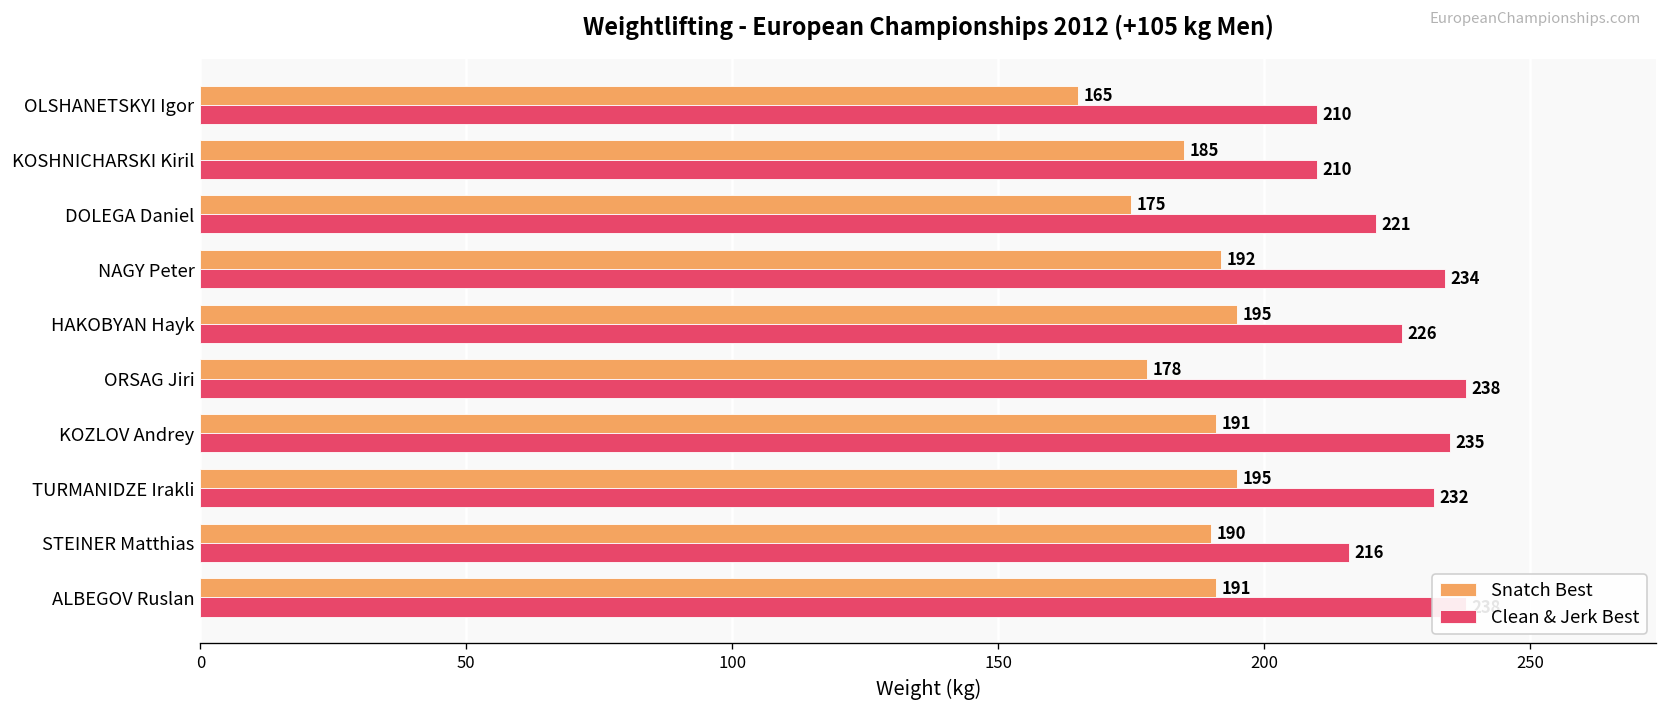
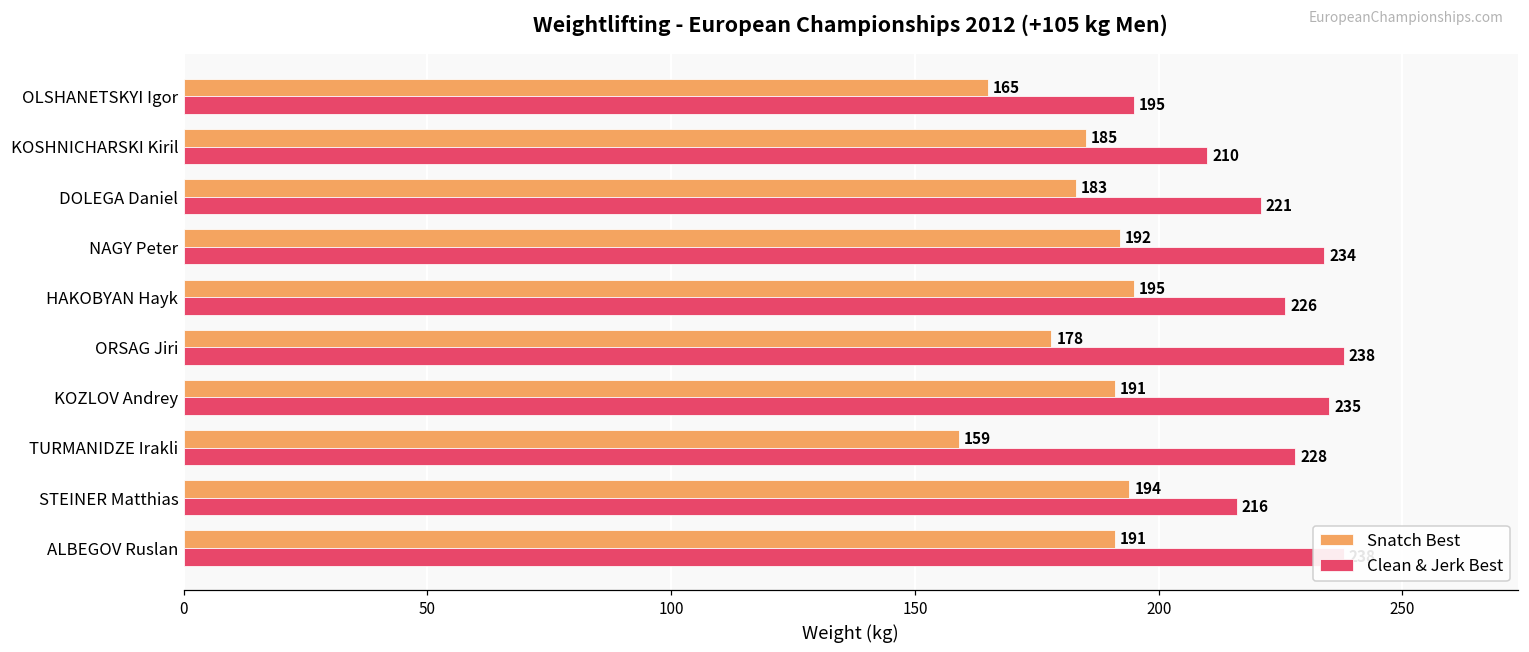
  {
    "Snatch Best": {
      "OLSHANETSKYI Igor": 165,
      "KOSHNICHARSKI Kiril": 185,
-     "DOLEGA Daniel": 175,
+     "DOLEGA Daniel": 183,
      "NAGY Peter": 192,
      "HAKOBYAN Hayk": 195,
      "ORSAG Jiri": 178,
      "KOZLOV Andrey": 191,
-     "TURMANIDZE Irakli": 195,
-     "STEINER Matthias": 190,
+     "TURMANIDZE Irakli": 159,
+     "STEINER Matthias": 194,
      "ALBEGOV Ruslan": 191
    },
    "Clean & Jerk Best": {
-     "OLSHANETSKYI Igor": 210,
+     "OLSHANETSKYI Igor": 195,
      "KOSHNICHARSKI Kiril": 210,
      "DOLEGA Daniel": 221,
      "NAGY Peter": 234,
      "HAKOBYAN Hayk": 226,
      "ORSAG Jiri": 238,
      "KOZLOV Andrey": 235,
-     "TURMANIDZE Irakli": 232,
+     "TURMANIDZE Irakli": 228,
      "STEINER Matthias": 216
    }
  }
